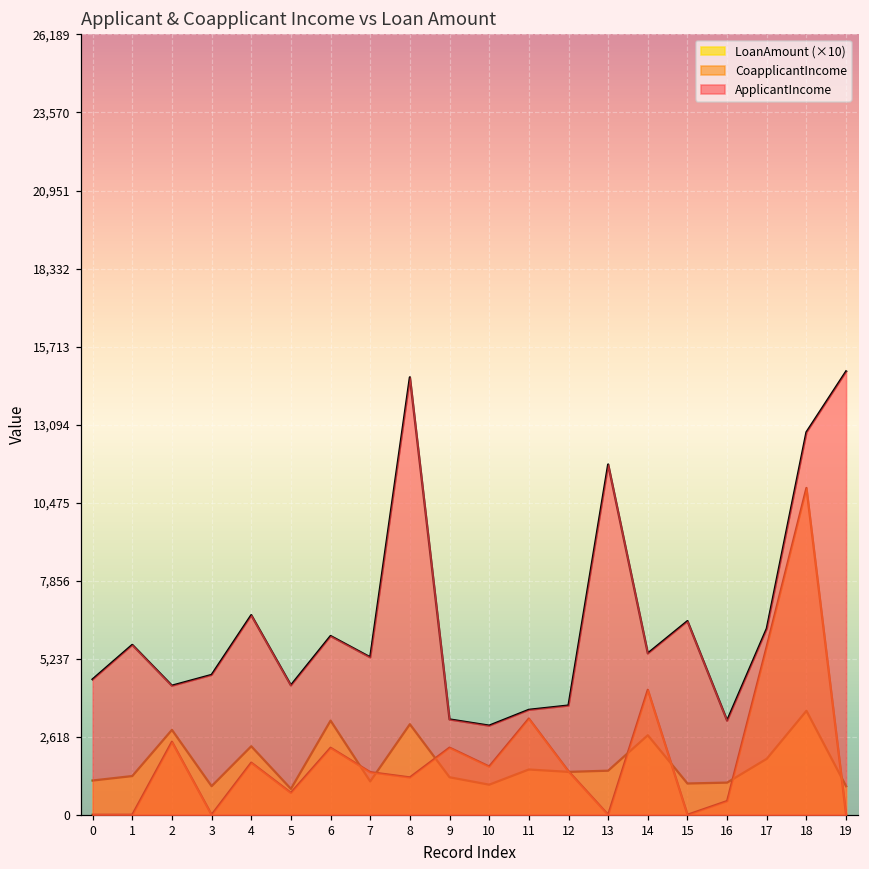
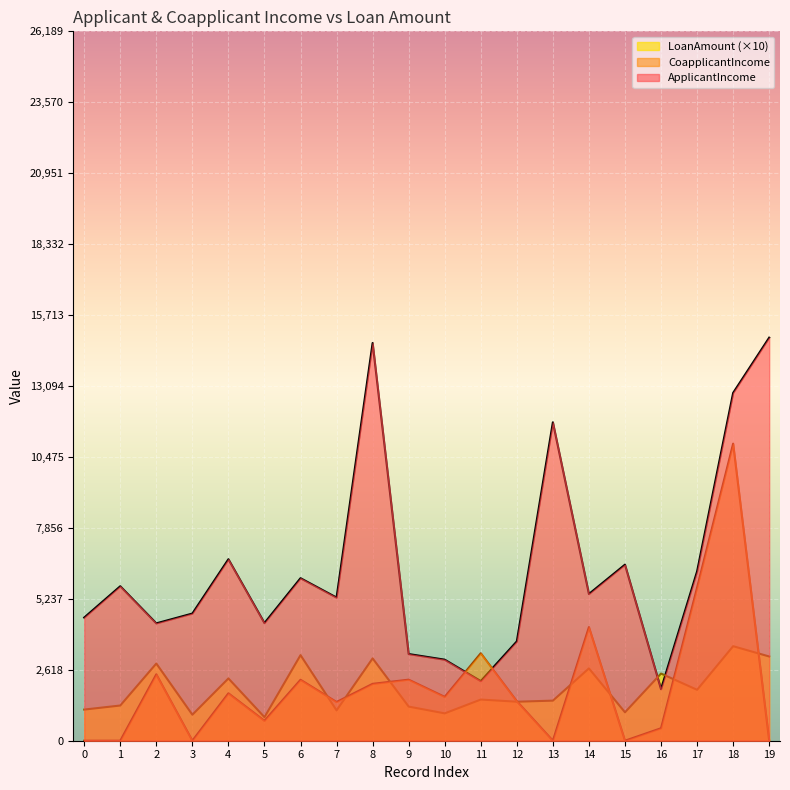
  {
    "LoanAmount (×10)": {
      "0": "1,200",
      "1": "1,300",
      "2": "2,900",
      "3": "1,000",
      "4": "2,300",
      "5": "900",
      "6": "3,200",
      "7": "1,100",
      "8": "3,000",
      "9": "1,300",
      "10": "1,000",
      "11": "1,500",
      "13": "1,500",
      "14": "2,700",
      "15": "1,100",
-     "16": "1,100",
+     "16": "2,500",
      "17": "1,900",
      "18": "3,500",
-     "19": "1,000"
+     "19": "3,100"
    },
    "CoapplicantIncome": {
      "0": "0",
      "1": "0",
      "2": "2,500",
      "3": "0",
      "4": "1,800",
      "5": "700",
      "6": "2,300",
      "7": "1,400",
-     "8": "1,300",
+     "8": "2,100",
      "9": "2,300",
      "10": "1,600",
      "11": "3,200",
      "13": "0",
      "14": "4,200",
      "15": "0",
      "16": "500",
      "17": "5,700",
      "18": "11,000",
      "19": "0"
    },
    "ApplicantIncome": {
      "0": "4,500",
      "1": "5,700",
      "2": "4,300",
      "3": "4,700",
      "4": "6,700",
      "5": "4,300",
      "6": "6,000",
      "7": "5,300",
      "8": "14,700",
      "9": "3,200",
      "10": "3,000",
-     "11": "3,500",
+     "11": "2,200",
      "12": "3,700",
      "13": "11,800",
      "14": "5,400",
      "15": "6,500",
-     "16": "3,200",
+     "16": "1,900",
      "17": "6,300",
      "18": "12,800",
      "19": "14,900"
    }
  }
